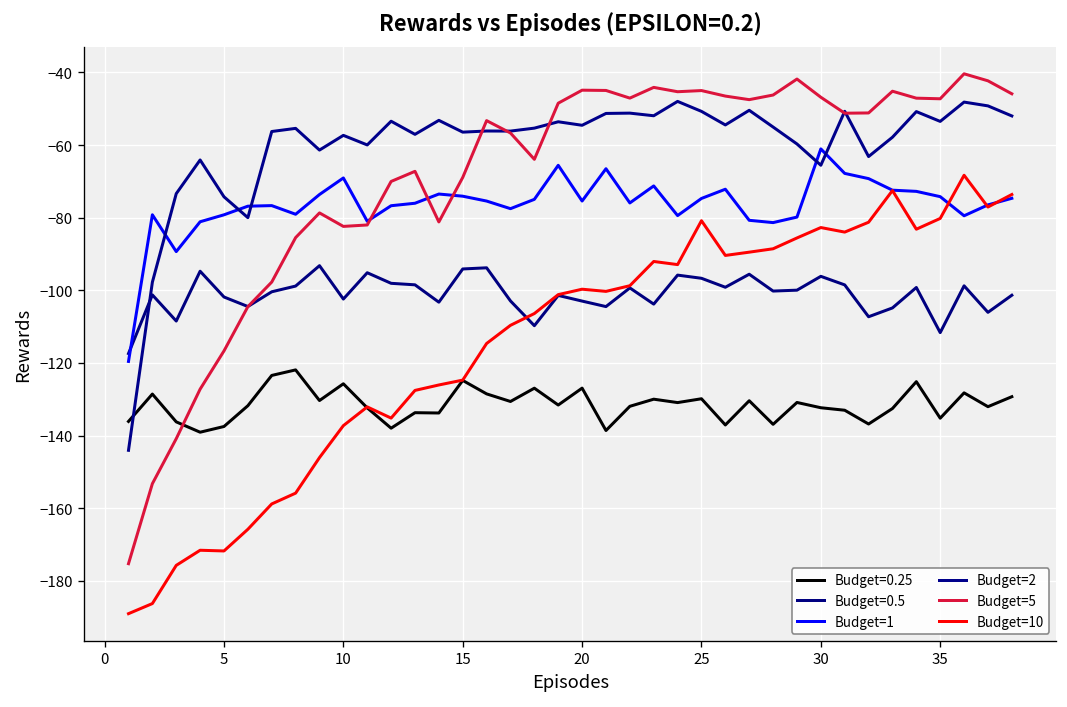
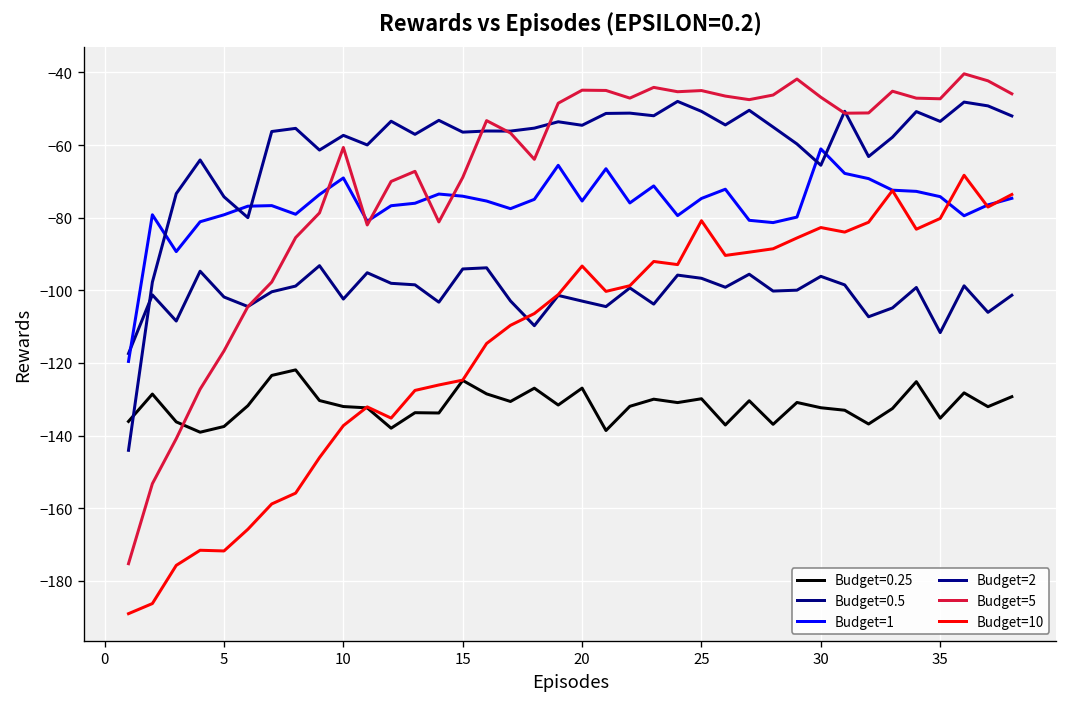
  {
    "Budget=0.25": {
      "5": -137,
-     "10": -126,
+     "10": -132,
      "20": -127,
      "25": -130,
      "30": -132,
      "35": -135
    },
    "Budget=1": {
      "5": -79,
      "10": -69,
      "15": -74,
      "20": -75,
      "25": -75,
      "30": -61,
      "35": -74
    },
    "Budget=5": {
      "5": -117,
-     "10": -82,
+     "10": -61,
      "15": -69,
      "20": -45,
      "25": -45,
      "30": -47,
      "35": -47
    },
    "Budget=10": {
      "5": -172,
      "10": -137,
-     "20": -100,
+     "20": -93,
      "25": -81,
      "30": -83,
      "35": -80
    }
  }
